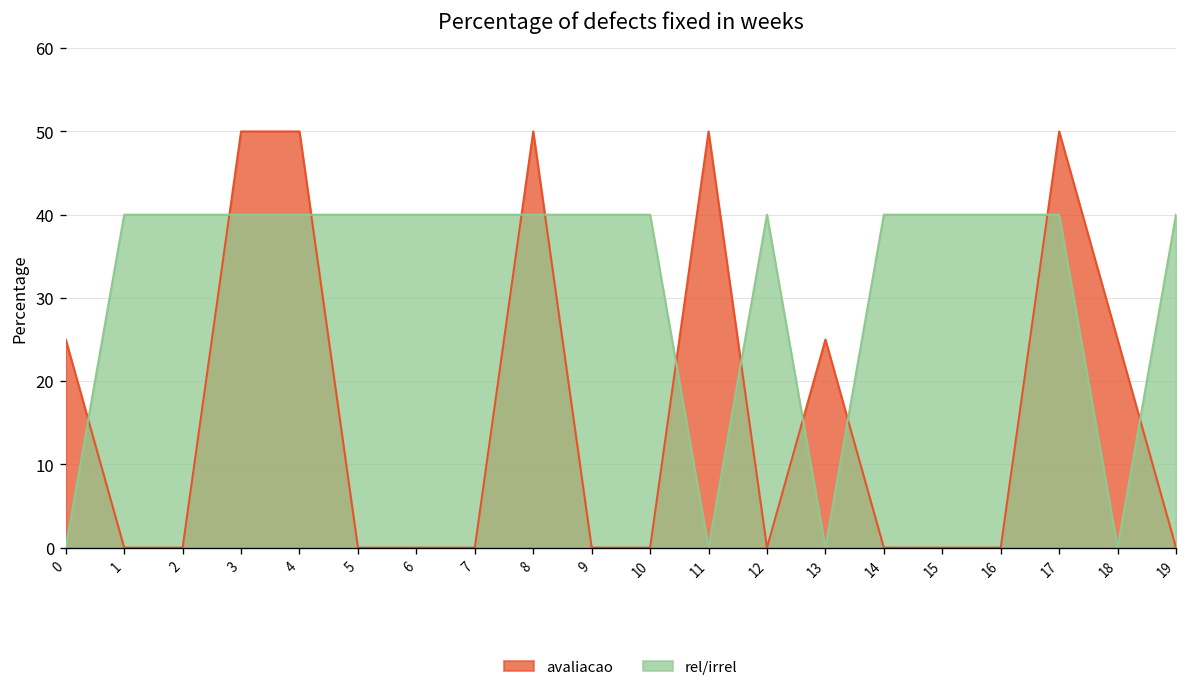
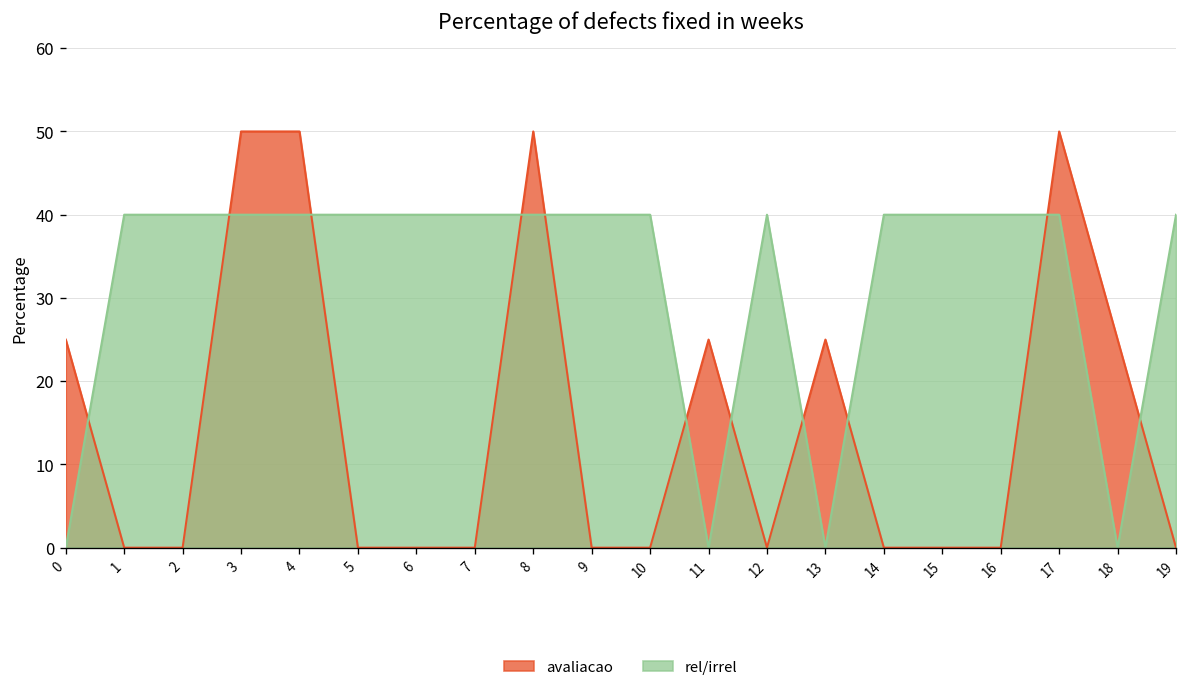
  {
    "avaliacao": {
      "0": 25,
      "1": 0,
      "2": 0,
      "3": 50,
      "4": 50,
      "5": 0,
      "6": 0,
      "7": 0,
      "8": 50,
      "9": 0,
      "10": 0,
-     "11": 50,
+     "11": 25,
      "12": 0,
      "13": 25,
      "14": 0,
      "15": 0,
      "16": 0,
      "17": 50,
      "18": 25,
      "19": 0
    },
    "rel/irrel": {
      "0": 0,
      "1": 40,
      "2": 40,
      "3": 40,
      "4": 40,
      "5": 40,
      "6": 40,
      "7": 40,
      "8": 40,
      "9": 40,
      "10": 40,
      "11": 0,
      "12": 40,
      "13": 0,
      "14": 40,
      "15": 40,
      "16": 40,
      "17": 40,
      "18": 0,
      "19": 40
    }
  }
